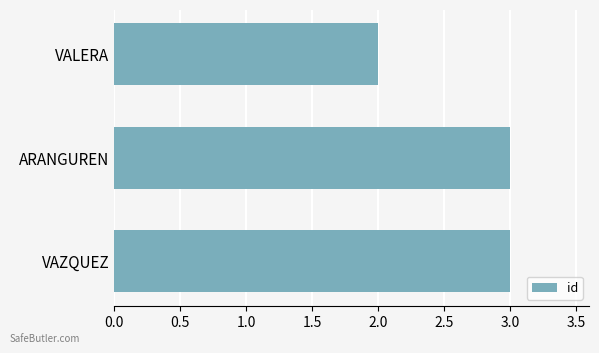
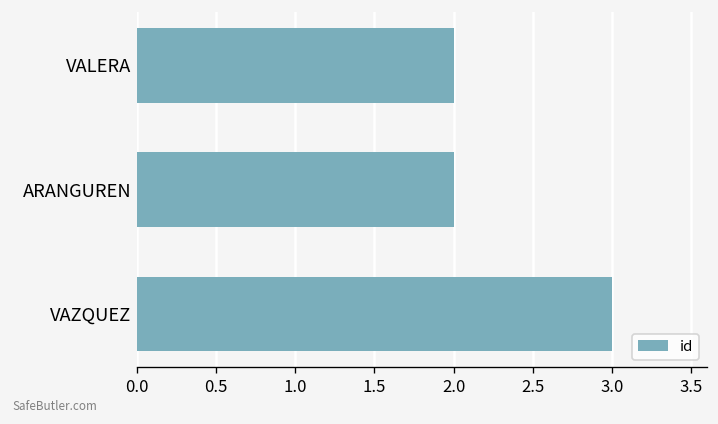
  {
    "VALERA": 2,
-   "ARANGUREN": 3,
+   "ARANGUREN": 2,
    "VAZQUEZ": 3
  }
